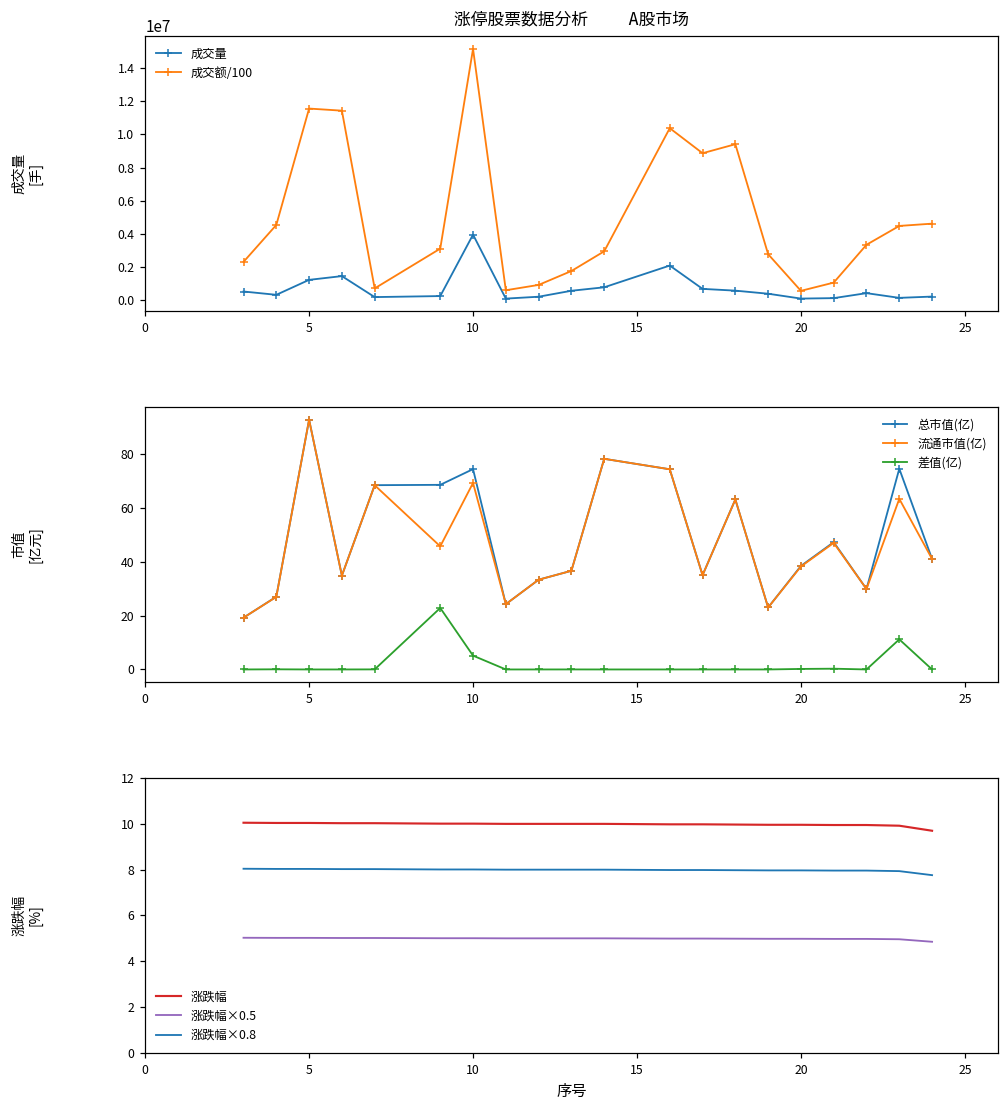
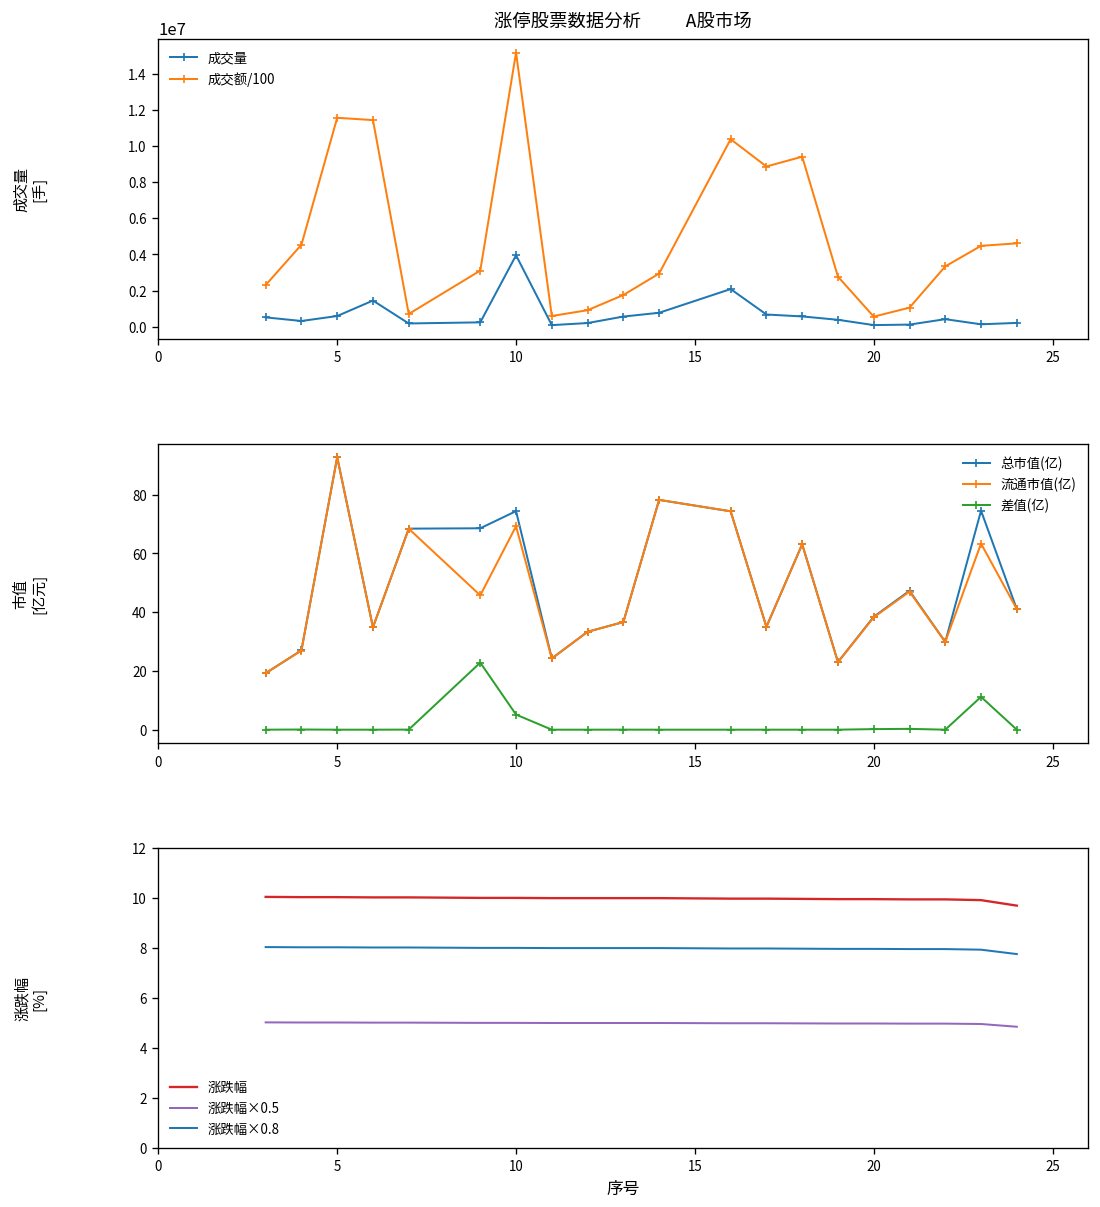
  {
    "涨停股票数据分析 A股市场": {
      "成交量": {
-       "5": 1200000,
+       "5": 600000,
        "10": 4000000,
        "20": 100000
      },
      "成交额/100": {
        "5": 11600000,
        "10": 15200000,
        "20": 600000
      }
    }
  }
